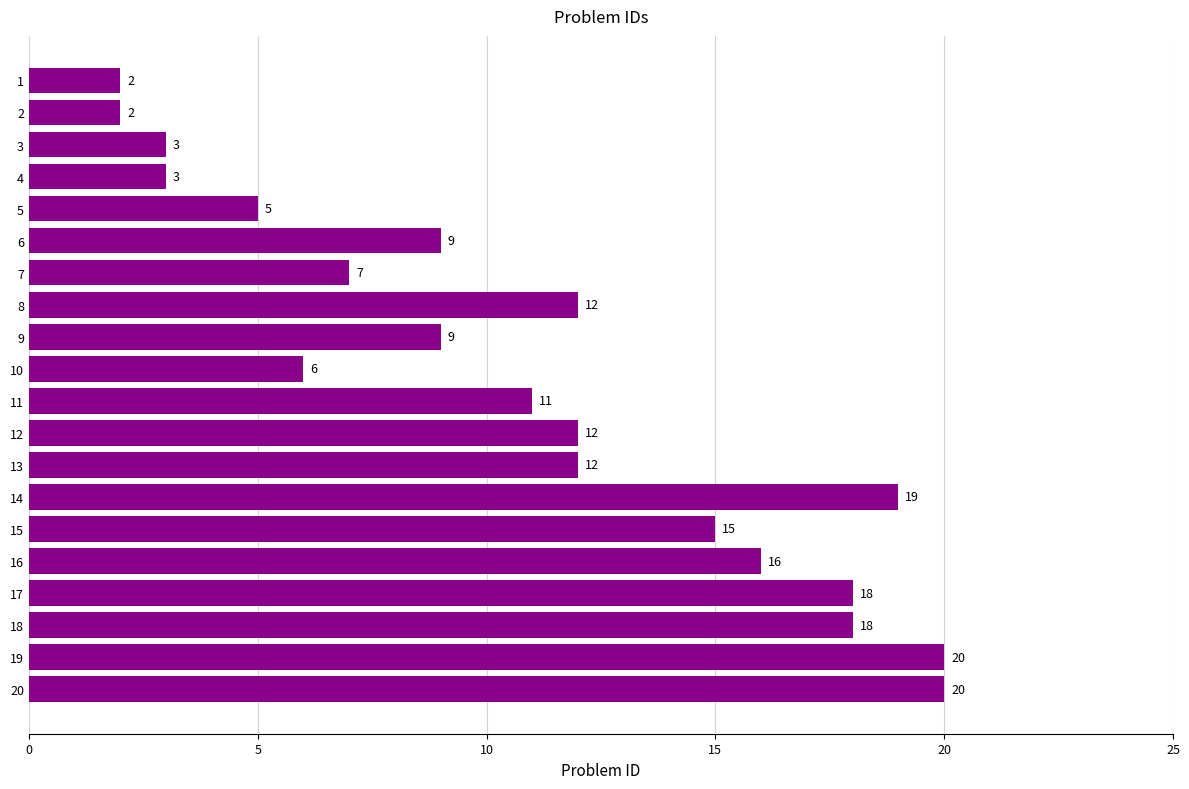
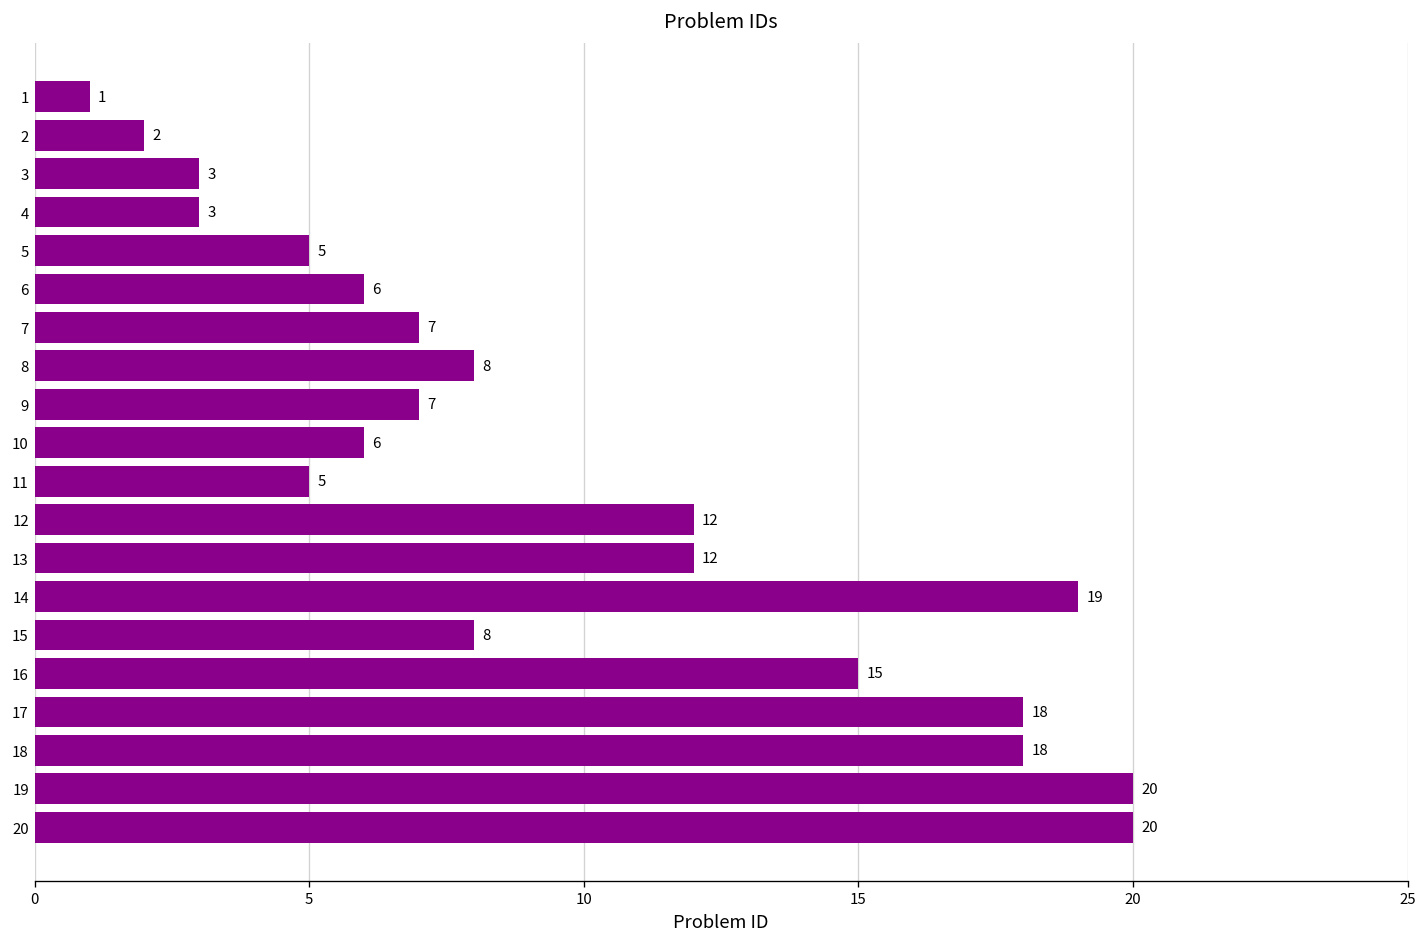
  {
-   "1": 2,
+   "1": 1,
    "2": 2,
    "3": 3,
    "4": 3,
    "5": 5,
-   "6": 9,
+   "6": 6,
    "7": 7,
-   "8": 12,
-   "9": 9,
+   "8": 8,
+   "9": 7,
    "10": 6,
-   "11": 11,
+   "11": 5,
    "12": 12,
    "13": 12,
    "14": 19,
-   "15": 15,
-   "16": 16,
+   "15": 8,
+   "16": 15,
    "17": 18,
    "18": 18,
    "19": 20,
    "20": 20
  }
